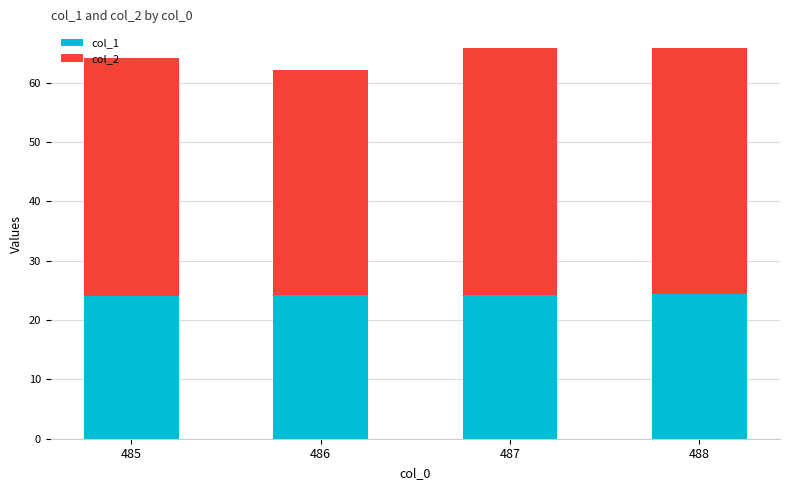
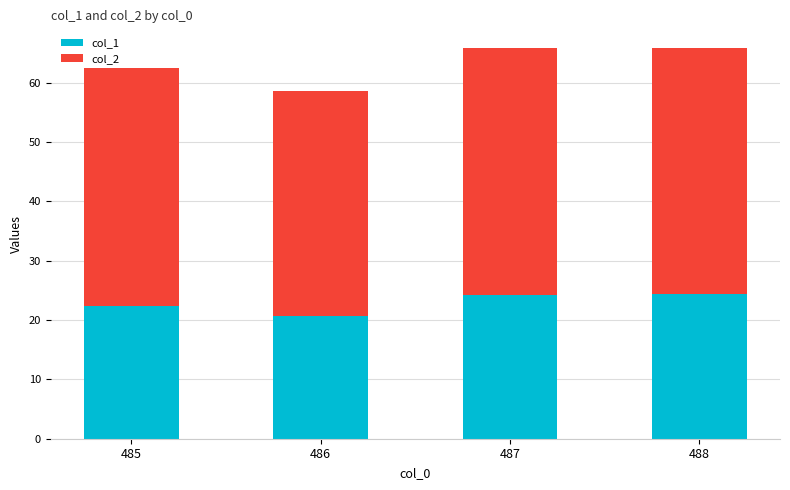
  {
    "col_1": {
-     "485": 24,
-     "486": 24,
+     "485": 22,
+     "486": 21,
      "487": 24,
      "488": 24
    },
    "col_2": {
      "485": 40,
      "486": 38,
      "487": 41,
      "488": 42
    }
  }
